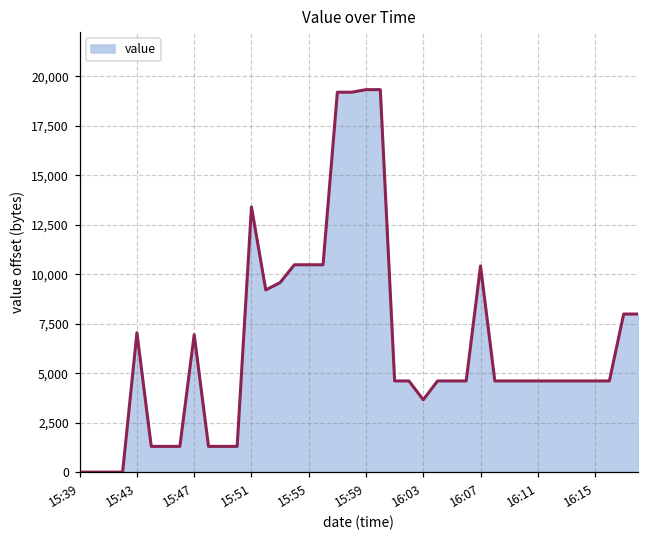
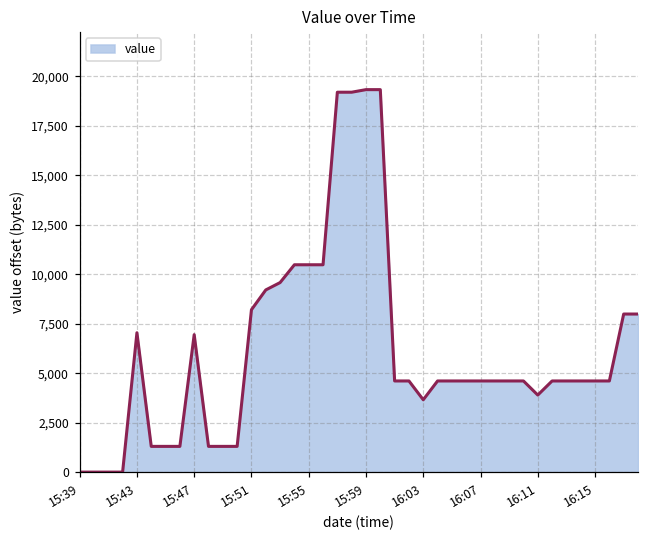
  {
    "15:39": "0",
    "15:43": "7,000",
    "15:47": "6,900",
-   "15:51": "13,400",
+   "15:51": "8,200",
    "15:55": "10,500",
    "15:59": "19,300",
    "16:03": "3,700",
-   "16:07": "10,400",
-   "16:11": "4,600",
+   "16:07": "4,600",
+   "16:11": "3,900",
    "16:15": "4,600"
  }
